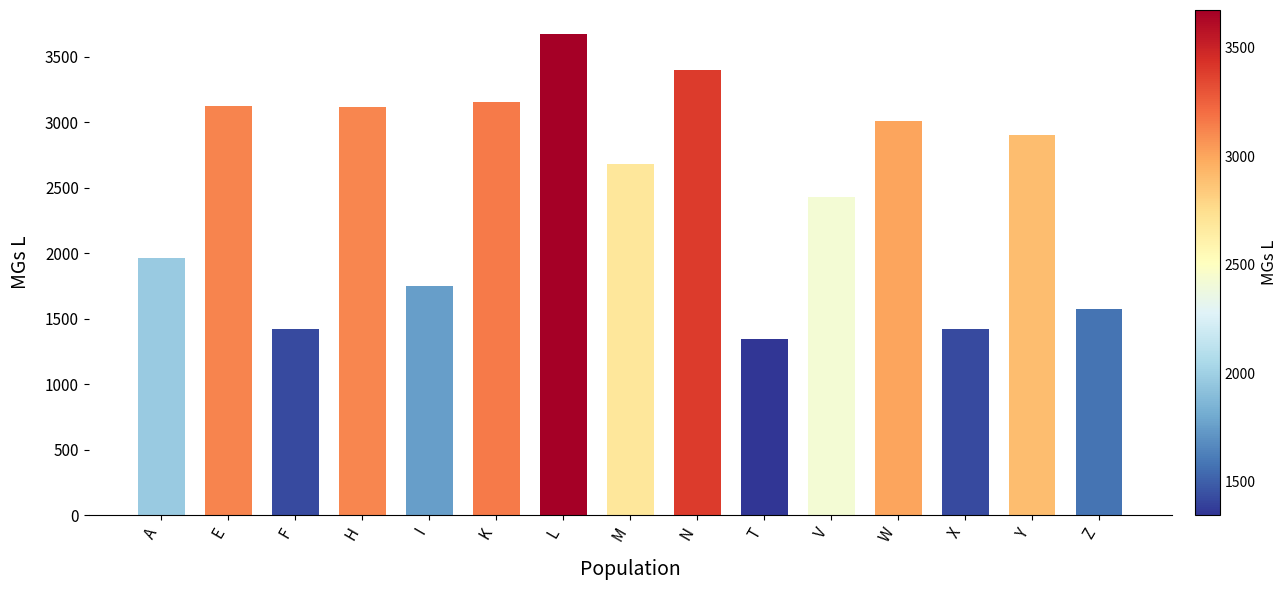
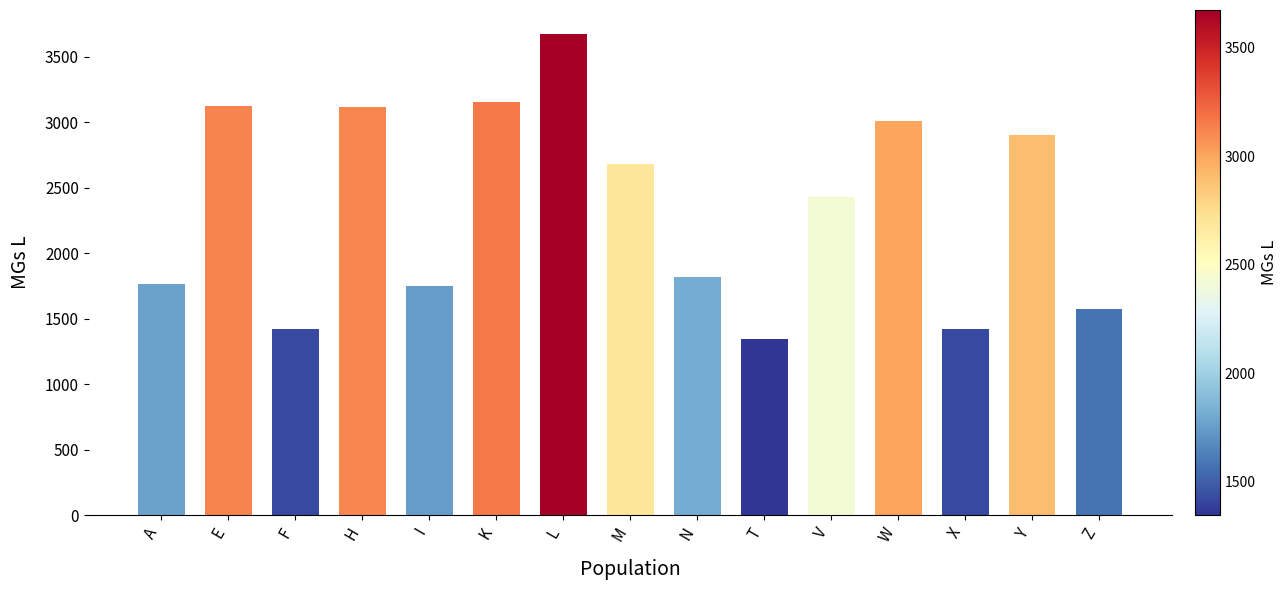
  {
-   "A": 1970,
+   "A": 1770,
    "E": 3120,
    "F": 1430,
    "H": 3120,
    "I": 1750,
    "K": 3160,
    "L": 3670,
    "M": 2680,
-   "N": 3400,
+   "N": 1820,
    "T": 1350,
    "V": 2430,
    "W": 3010,
    "X": 1430,
    "Y": 2910,
    "Z": 1570
  }
